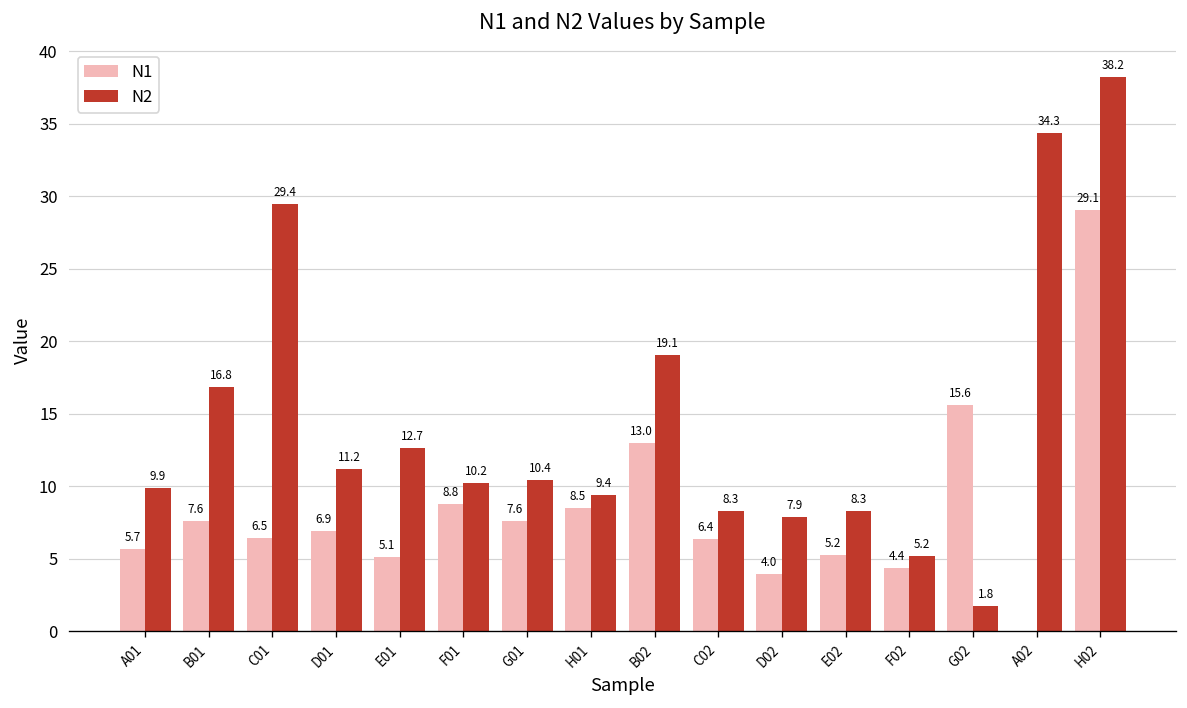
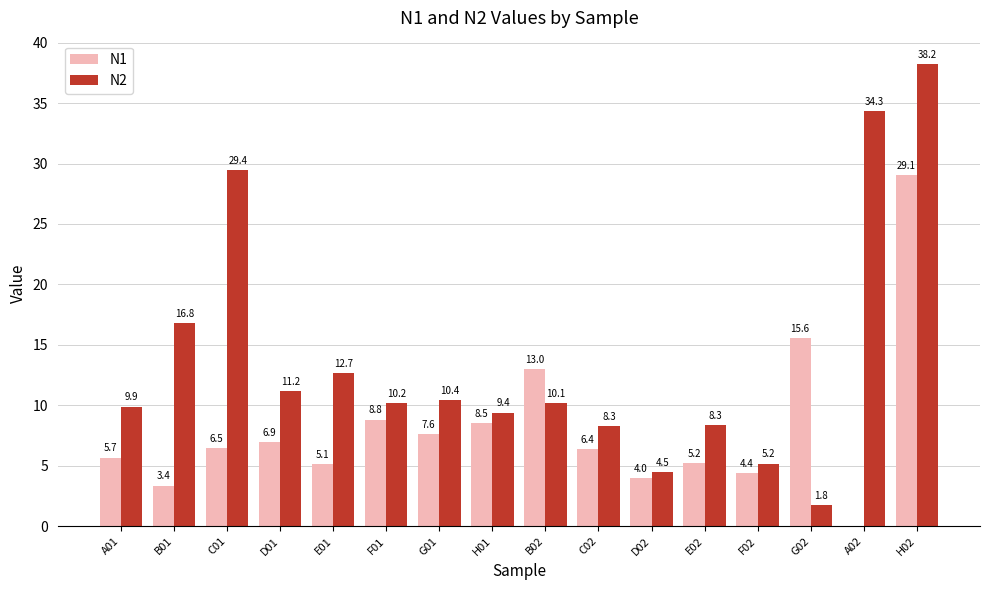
  {
    "N1": {
      "A01": 5.7,
-     "B01": 7.6,
+     "B01": 3.4,
      "C01": 6.5,
      "D01": 6.9,
      "E01": 5.1,
      "F01": 8.8,
      "G01": 7.6,
      "H01": 8.5,
      "B02": 13.0,
      "C02": 6.4,
      "D02": 4.0,
      "E02": 5.2,
      "F02": 4.4,
      "G02": 15.6,
      "H02": 29.1
    },
    "N2": {
      "A01": 9.9,
      "B01": 16.8,
      "C01": 29.4,
      "D01": 11.2,
      "E01": 12.7,
      "F01": 10.2,
      "G01": 10.4,
      "H01": 9.4,
-     "B02": 19.1,
+     "B02": 10.1,
      "C02": 8.3,
-     "D02": 7.9,
+     "D02": 4.5,
      "E02": 8.3,
      "F02": 5.2,
      "G02": 1.8,
      "A02": 34.3,
      "H02": 38.2
    }
  }
